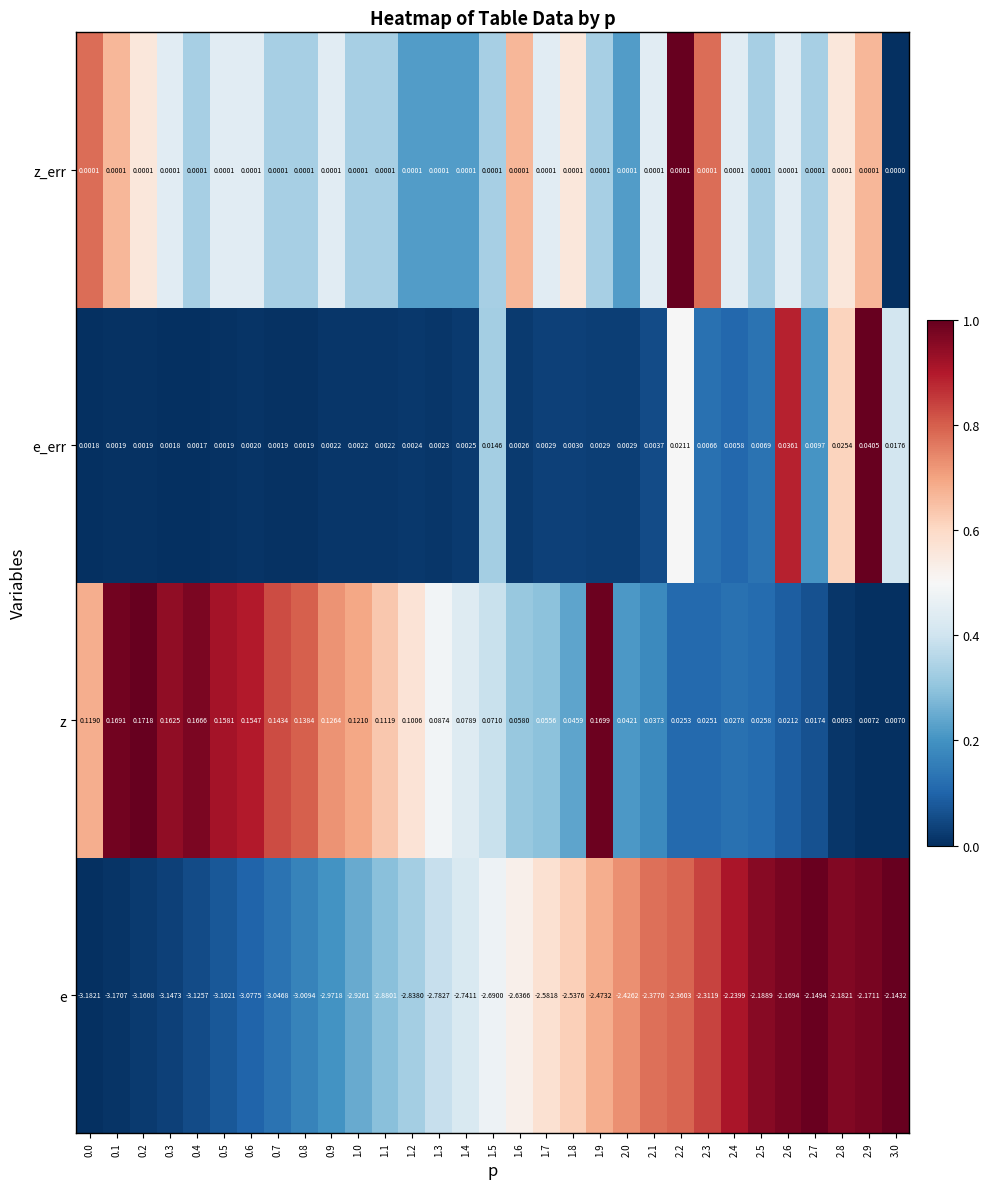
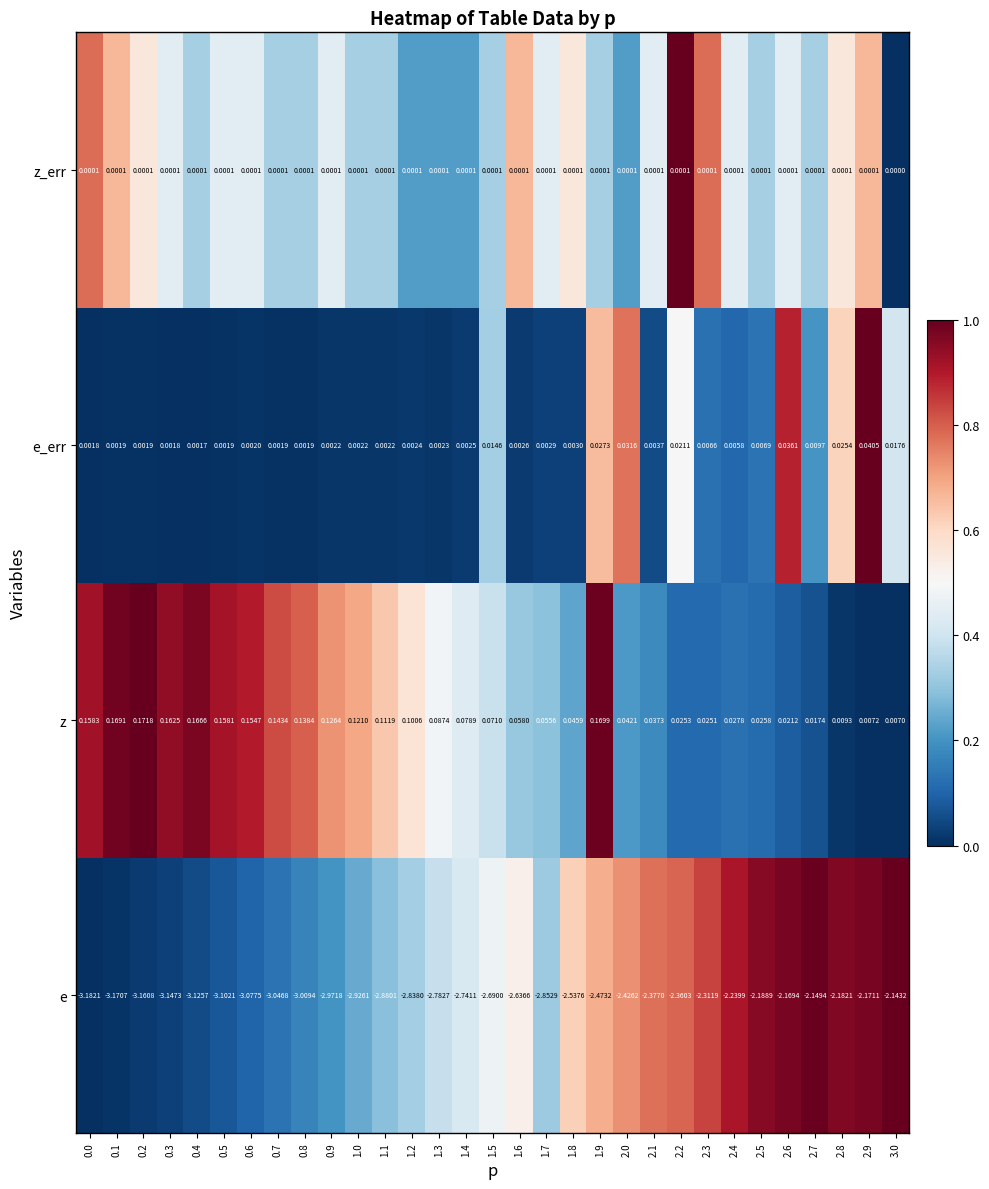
  {
    "z_err": {
      "0.0": 0.0001,
      "0.1": 0.0001,
      "0.2": 0.0001,
      "0.3": 0.0001,
      "0.4": 0.0001,
      "0.5": 0.0001,
      "0.6": 0.0001,
      "0.7": 0.0001,
      "0.8": 0.0001,
      "0.9": 0.0001,
      "1.0": 0.0001,
      "1.1": 0.0001,
      "1.2": 0.0001,
      "1.3": 0.0001,
      "1.4": 0.0001,
      "1.5": 0.0001,
      "1.6": 0.0001,
      "1.7": 0.0001,
      "1.8": 0.0001,
      "1.9": 0.0001,
      "2.0": 0.0001,
      "2.1": 0.0001,
      "2.2": 0.0001,
      "2.3": 0.0001,
      "2.4": 0.0001,
      "2.5": 0.0001,
      "2.6": 0.0001,
      "2.7": 0.0001,
      "2.8": 0.0001,
      "2.9": 0.0001,
      "3.0": 0.0000
    },
    "e_err": {
      "0.0": 0.0018,
      "0.1": 0.0019,
      "0.2": 0.0019,
      "0.3": 0.0018,
      "0.4": 0.0017,
      "0.5": 0.0019,
      "0.6": 0.0020,
      "0.7": 0.0019,
      "0.8": 0.0019,
      "0.9": 0.0022,
      "1.0": 0.0022,
      "1.1": 0.0022,
      "1.2": 0.0024,
      "1.3": 0.0023,
      "1.4": 0.0025,
      "1.5": 0.0146,
      "1.6": 0.0026,
      "1.7": 0.0029,
      "1.8": 0.0030,
-     "1.9": 0.0029,
-     "2.0": 0.0029,
+     "1.9": 0.0273,
+     "2.0": 0.0316,
      "2.1": 0.0037,
      "2.2": 0.0211,
      "2.3": 0.0066,
      "2.4": 0.0058,
      "2.5": 0.0069,
      "2.6": 0.0361,
      "2.7": 0.0097,
      "2.8": 0.0254,
      "2.9": 0.0405,
      "3.0": 0.0176
    },
    "z": {
-     "0.0": 0.1190,
+     "0.0": 0.1583,
      "0.1": 0.1691,
      "0.2": 0.1718,
      "0.3": 0.1625,
      "0.4": 0.1666,
      "0.5": 0.1581,
      "0.6": 0.1547,
      "0.7": 0.1434,
      "0.8": 0.1384,
      "0.9": 0.1264,
      "1.0": 0.1210,
      "1.1": 0.1119,
      "1.2": 0.1006,
      "1.3": 0.0874,
      "1.4": 0.0789,
      "1.5": 0.0710,
      "1.6": 0.0580,
      "1.7": 0.0556,
      "1.8": 0.0459,
      "1.9": 0.1699,
      "2.0": 0.0421,
      "2.1": 0.0373,
      "2.2": 0.0253,
      "2.3": 0.0251,
      "2.4": 0.0278,
      "2.5": 0.0258,
      "2.6": 0.0212,
      "2.7": 0.0174,
      "2.8": 0.0093,
      "2.9": 0.0072,
      "3.0": 0.0070
    },
    "e": {
      "0.0": -3.1821,
      "0.1": -3.1707,
      "0.2": -3.1608,
      "0.3": -3.1473,
      "0.4": -3.1257,
      "0.5": -3.1021,
      "0.6": -3.0775,
      "0.7": -3.0468,
      "0.8": -3.0094,
      "0.9": -2.9718,
      "1.0": -2.9261,
      "1.1": -2.8801,
      "1.2": -2.8380,
      "1.3": -2.7827,
      "1.4": -2.7411,
      "1.5": -2.6900,
      "1.6": -2.6366,
-     "1.7": -2.5818,
+     "1.7": -2.8529,
      "1.8": -2.5376,
      "1.9": -2.4732,
      "2.0": -2.4262,
      "2.1": -2.3770,
      "2.2": -2.3603,
      "2.3": -2.3119,
      "2.4": -2.2399,
      "2.5": -2.1889,
      "2.6": -2.1694,
      "2.7": -2.1494,
      "2.8": -2.1821,
      "2.9": -2.1711,
      "3.0": -2.1432
    }
  }
